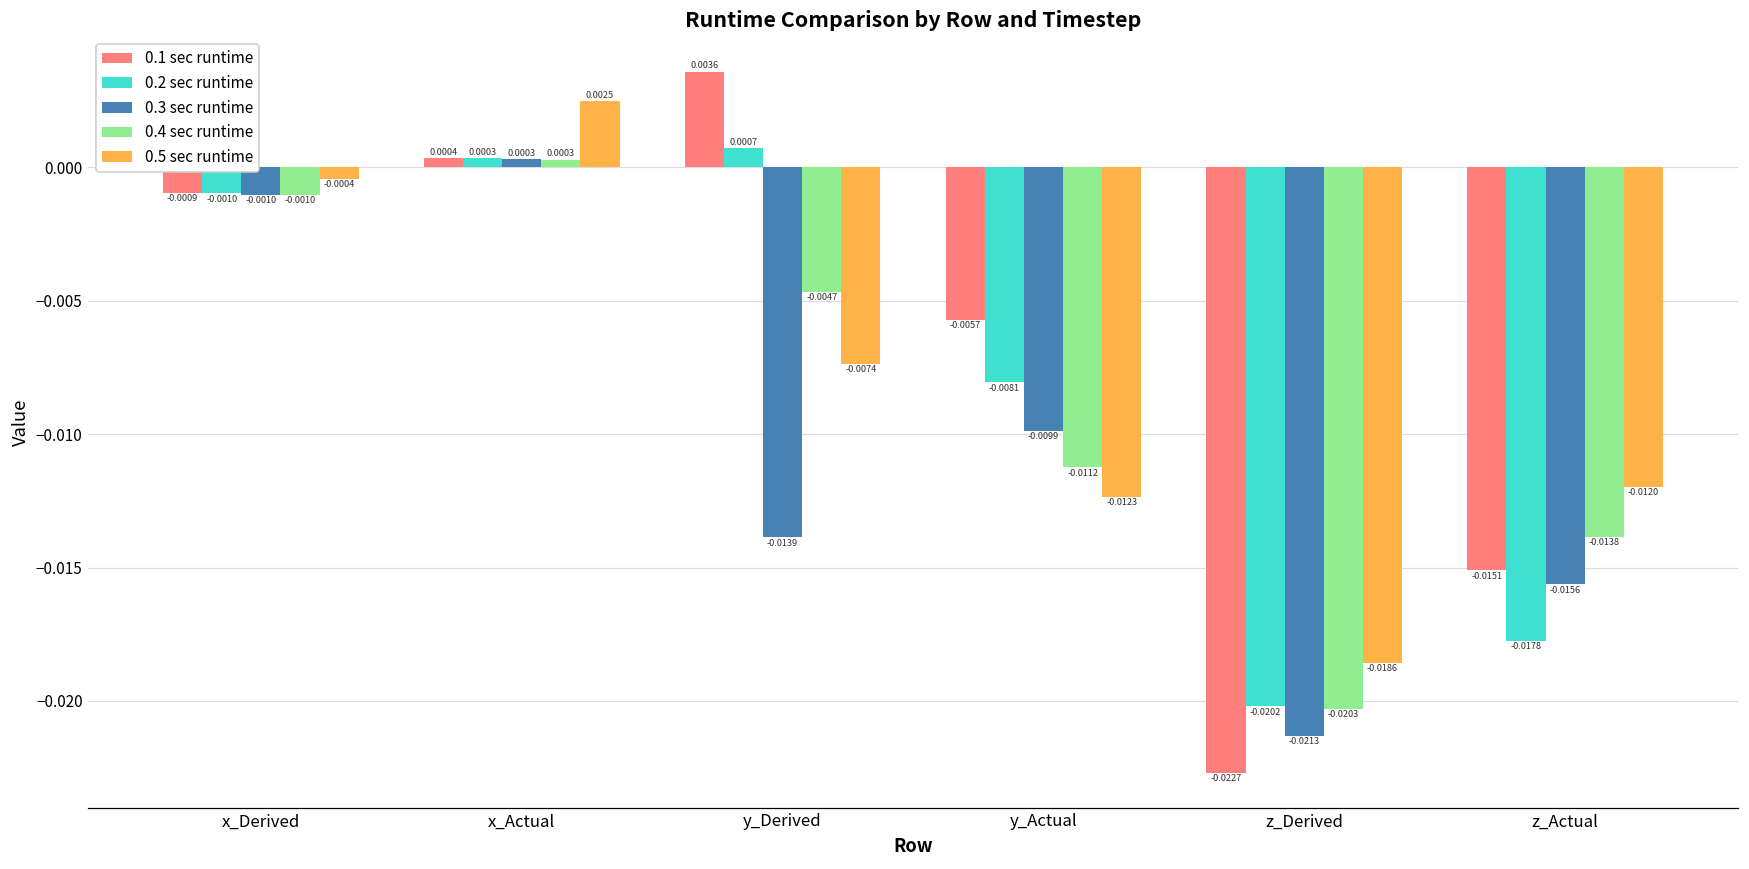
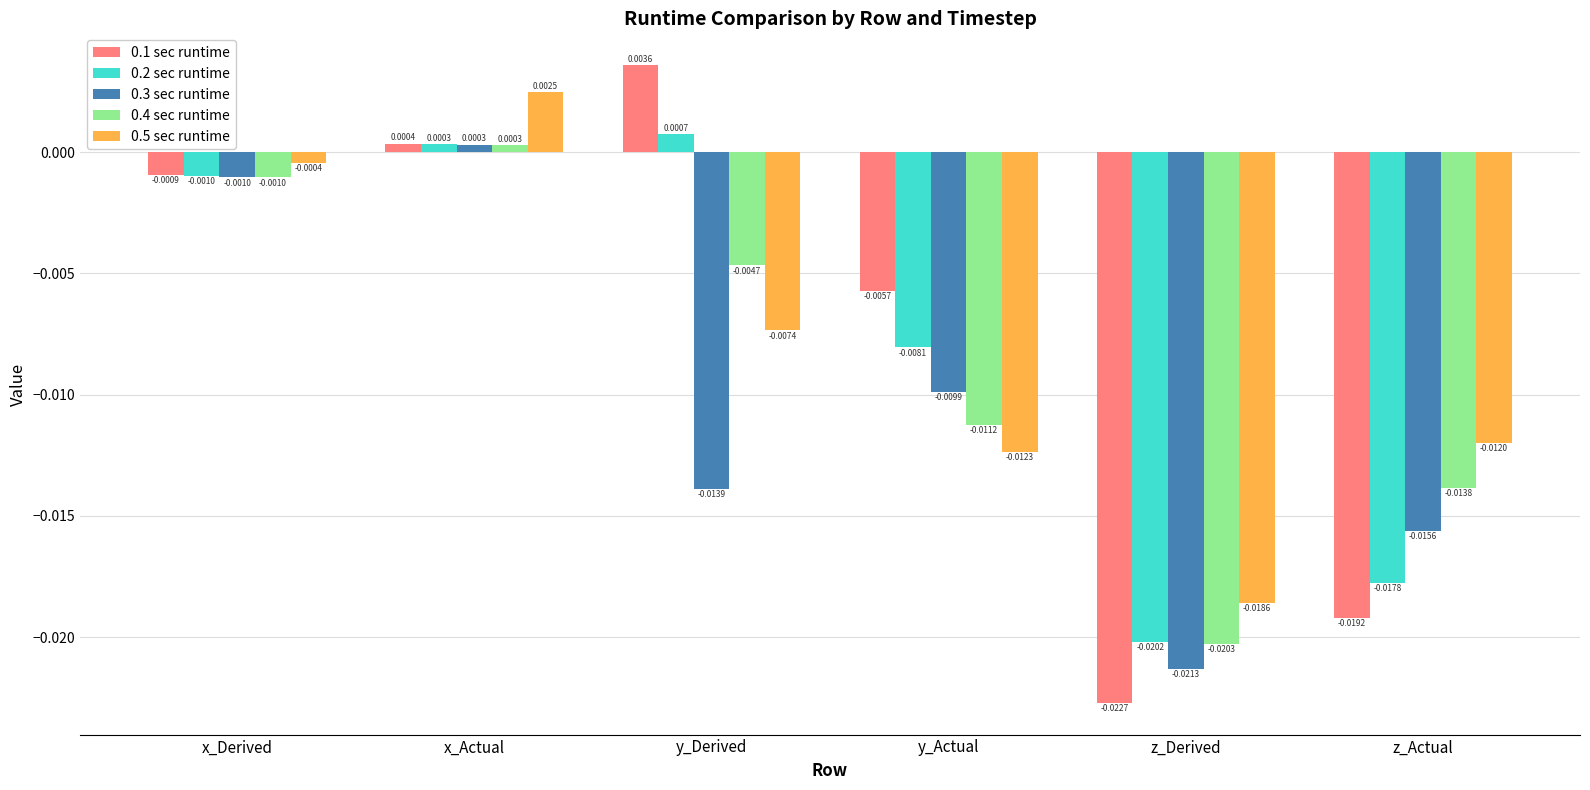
  {
    "0.1 sec runtime": {
      "x_Derived": -0.0009,
      "x_Actual": 0.0004,
      "y_Derived": 0.0036,
      "y_Actual": -0.0057,
      "z_Derived": -0.0227,
-     "z_Actual": -0.0151
+     "z_Actual": -0.0192
    },
    "0.2 sec runtime": {
      "x_Derived": -0.0010,
      "x_Actual": 0.0003,
      "y_Derived": 0.0007,
      "y_Actual": -0.0081,
      "z_Derived": -0.0202,
      "z_Actual": -0.0178
    },
    "0.3 sec runtime": {
      "x_Derived": -0.0010,
      "x_Actual": 0.0003,
      "y_Derived": -0.0139,
      "y_Actual": -0.0099,
      "z_Derived": -0.0213,
      "z_Actual": -0.0156
    },
    "0.4 sec runtime": {
      "x_Derived": -0.0010,
      "x_Actual": 0.0003,
      "y_Derived": -0.0047,
      "y_Actual": -0.0112,
      "z_Derived": -0.0203,
      "z_Actual": -0.0138
    },
    "0.5 sec runtime": {
      "x_Derived": -0.0004,
      "x_Actual": 0.0025,
      "y_Derived": -0.0074,
      "y_Actual": -0.0123,
      "z_Derived": -0.0186,
      "z_Actual": -0.0120
    }
  }
